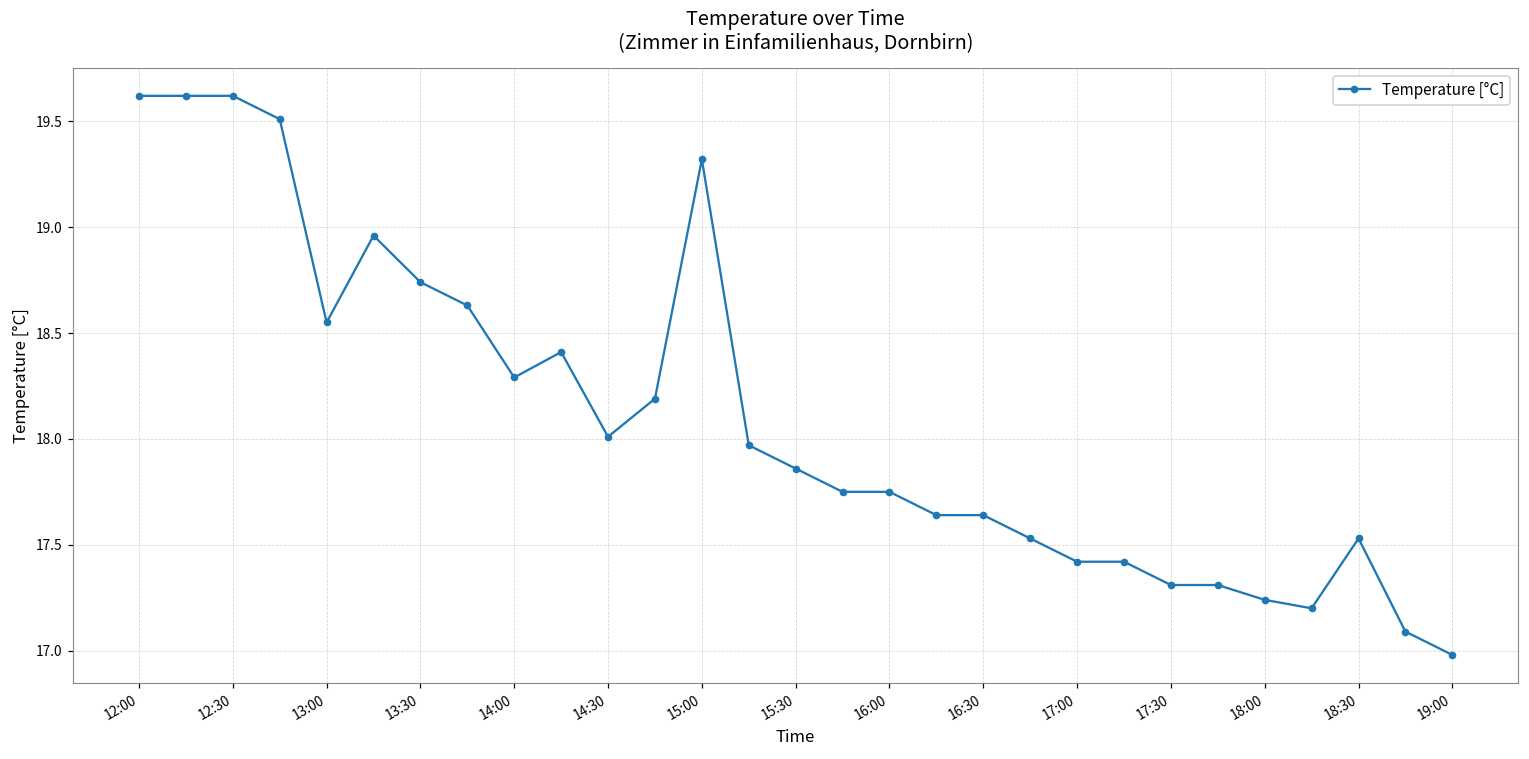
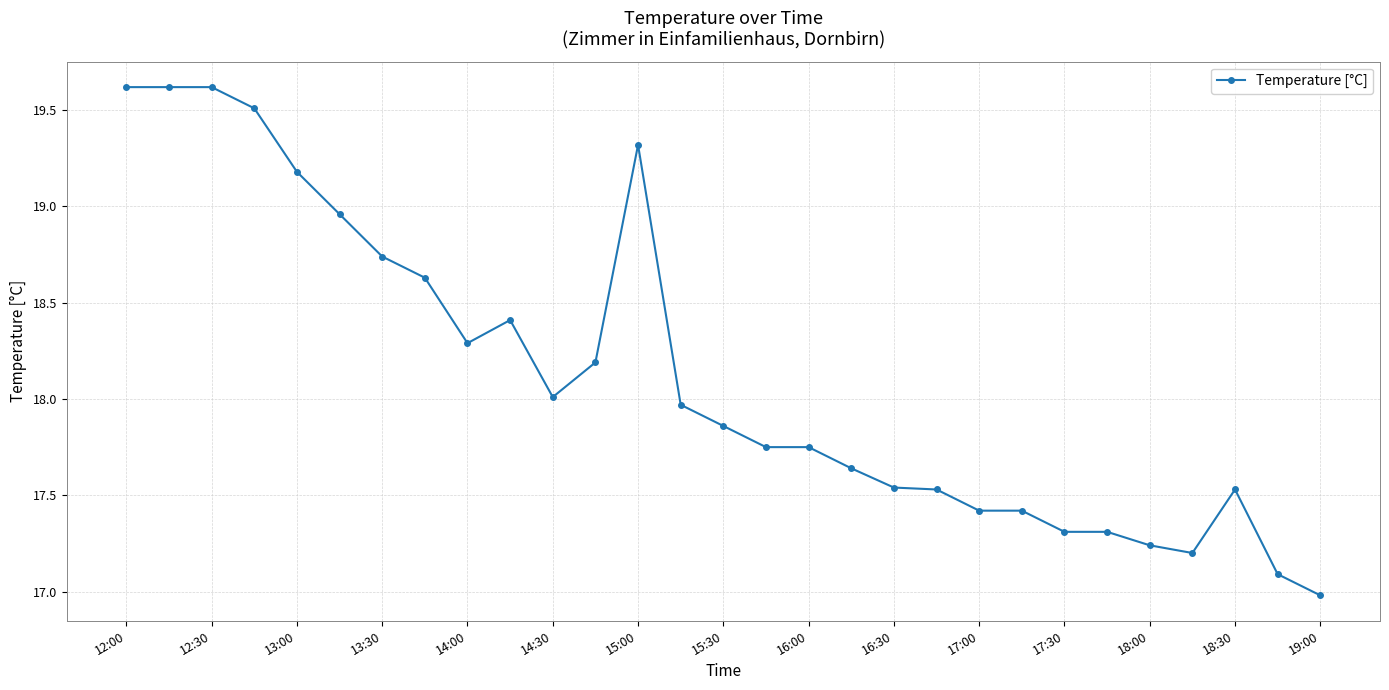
  {
    "12:00": 19.62,
    "12:30": 19.62,
-   "13:00": 18.55,
+   "13:00": 19.18,
    "13:30": 18.74,
    "14:00": 18.29,
    "14:30": 18.01,
    "15:00": 19.32,
    "15:30": 17.86,
    "16:00": 17.75,
-   "16:30": 17.64,
+   "16:30": 17.54,
    "17:00": 17.42,
    "17:30": 17.31,
    "18:00": 17.24,
    "18:30": 17.53,
    "19:00": 16.98
  }
